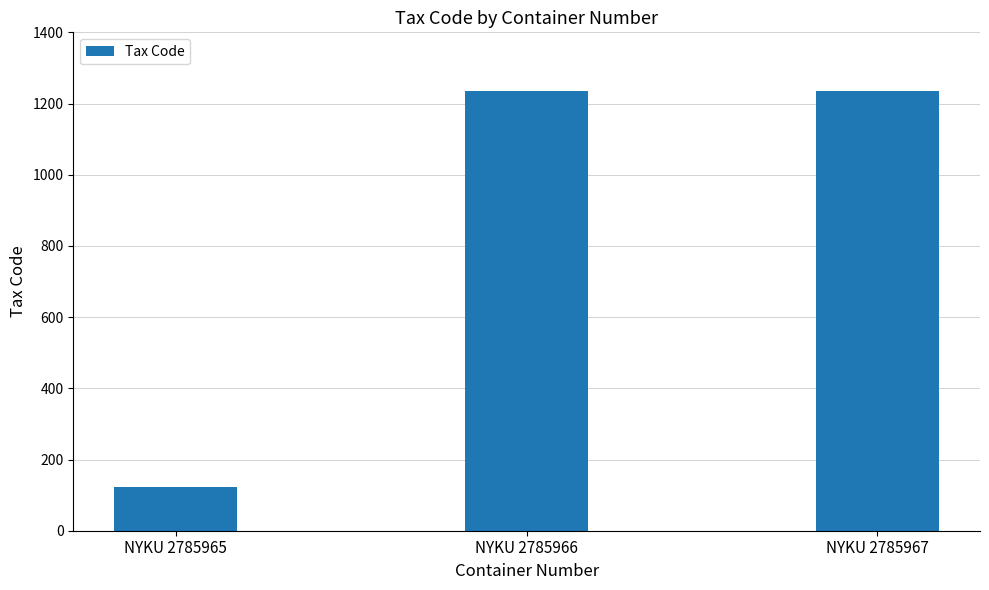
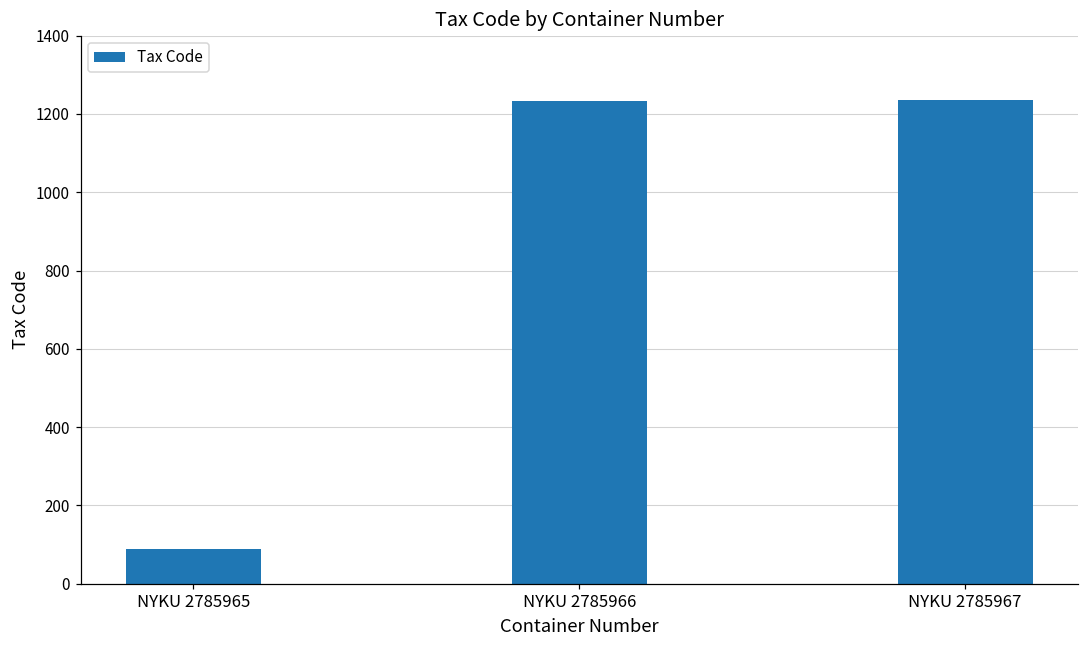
  {
-   "NYKU 2785965": 120,
+   "NYKU 2785965": 90,
    "NYKU 2785966": 1230,
    "NYKU 2785967": 1240
  }
